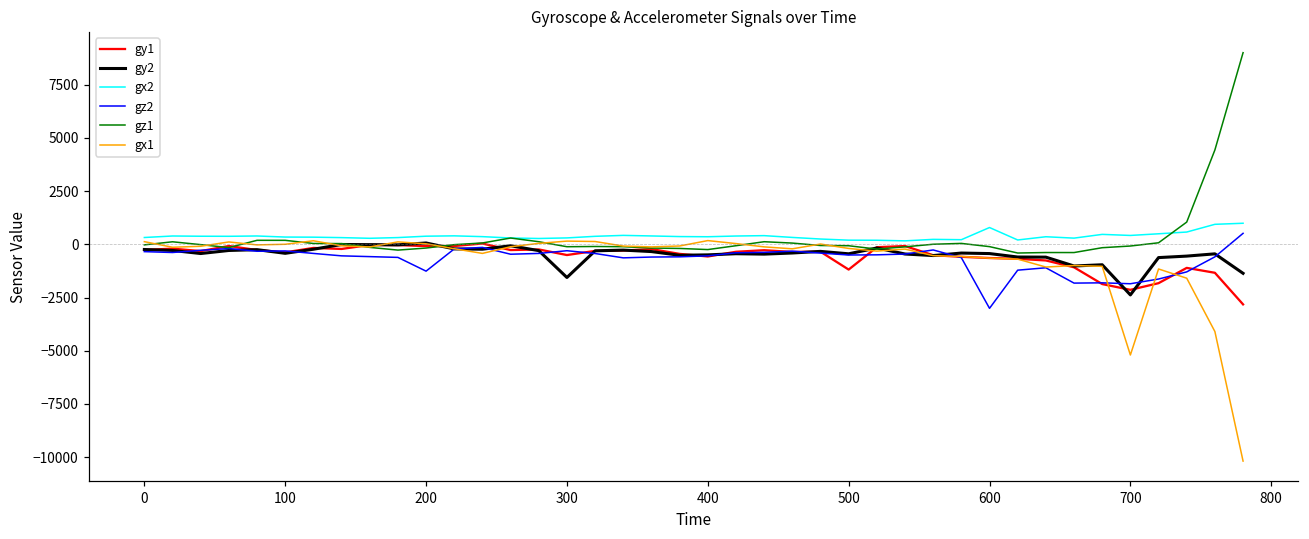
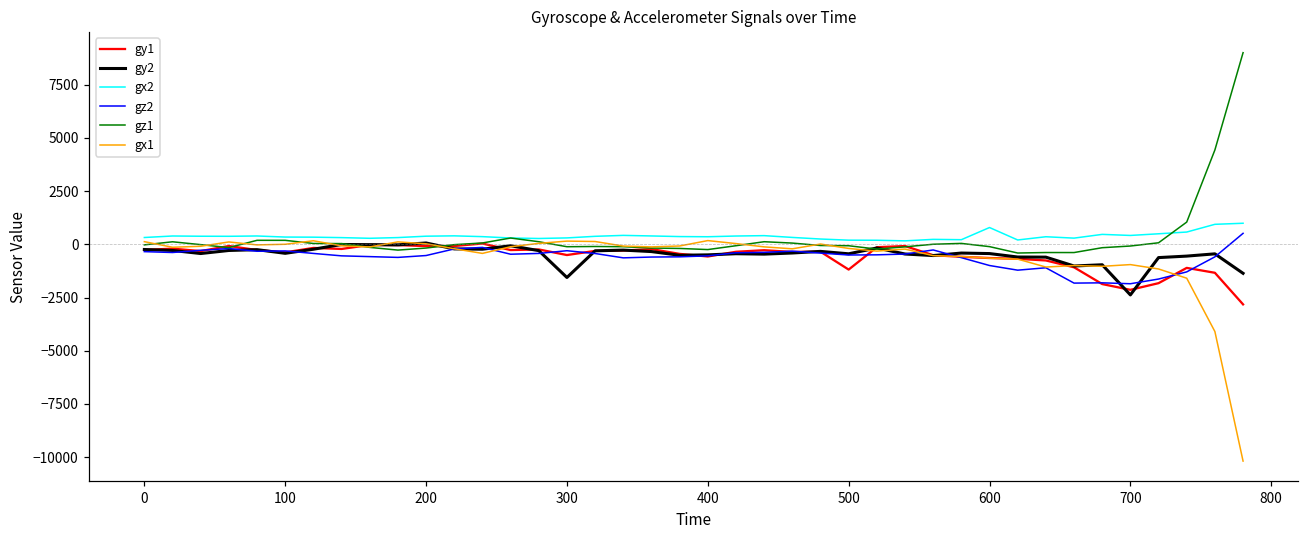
  {
    "gy1": {
      "300": -500,
      "500": -1200,
      "700": -2100
    },
    "gy2": {
      "300": -1600,
      "600": -400,
      "700": -2400
    },
    "gx2": {
      "0": 300,
      "100": 300,
      "200": 400,
      "300": 300,
      "400": 400,
      "500": 200,
      "600": 800,
      "700": 400
    },
    "gz2": {
-     "200": -1300,
+     "200": -500,
      "300": -300,
-     "600": -3000,
+     "600": -1000,
      "700": -1900
    },
    "gz1": {
      "0": 0,
      "100": 200,
      "300": -100,
      "400": -200,
      "600": -100,
      "700": -100
    },
    "gx1": {
      "0": 100,
      "100": 0,
      "300": 200,
      "400": 200,
-     "700": -5200
+     "700": -1000
    }
  }
